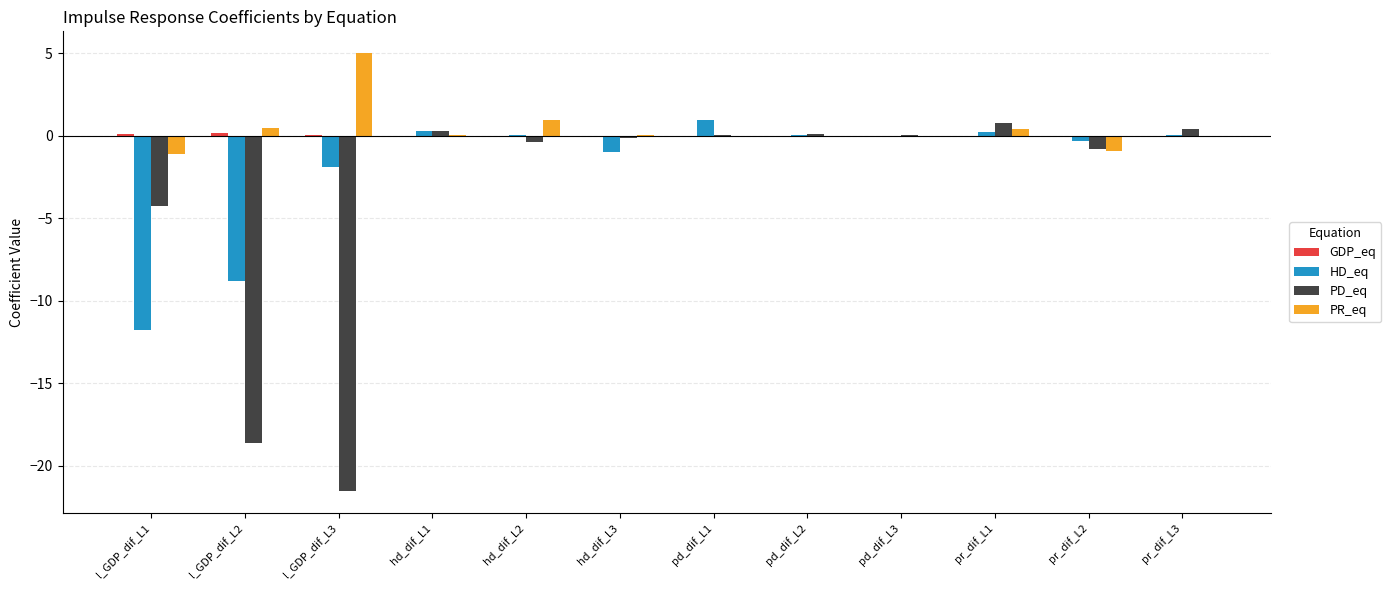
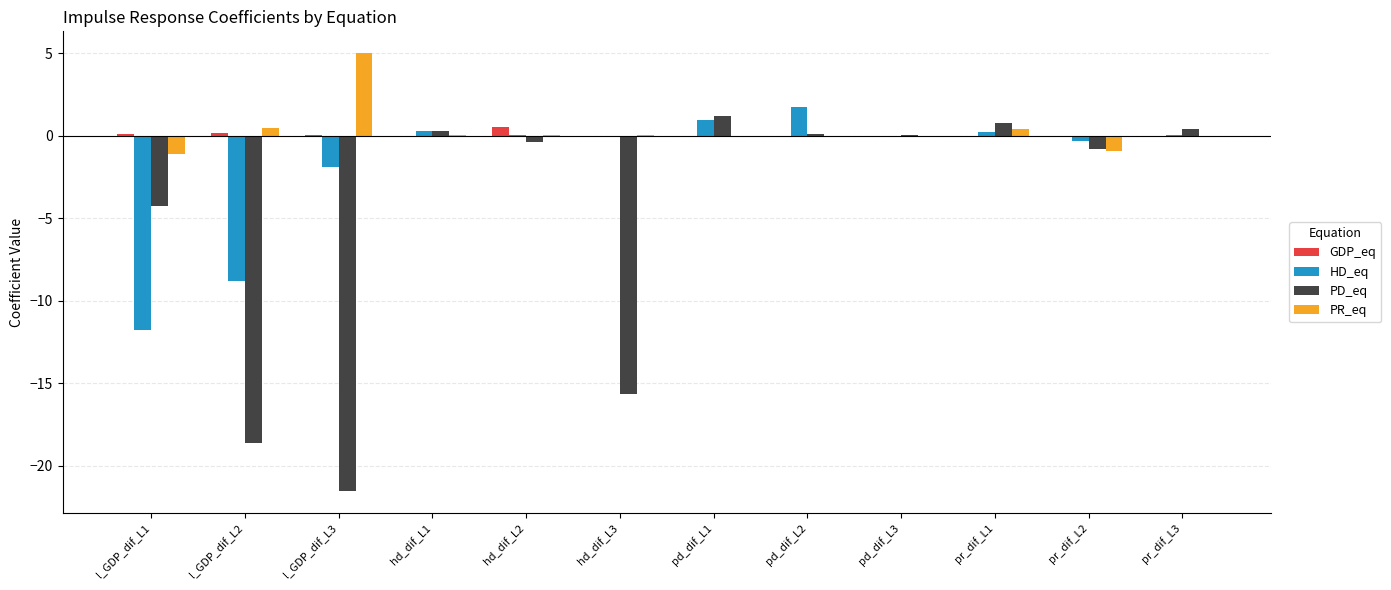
  {
    "GDP_eq": {
      "l_GDP_dif_L2": 0.2,
-     "hd_dif_L2": 0.0
+     "hd_dif_L2": 0.5
    },
    "HD_eq": {
      "l_GDP_dif_L1": -11.8,
      "l_GDP_dif_L2": -8.8,
      "l_GDP_dif_L3": -1.9,
      "hd_dif_L1": 0.3,
-     "hd_dif_L3": -1.0,
+     "hd_dif_L3": -0.1,
      "pd_dif_L1": 0.9,
-     "pd_dif_L2": 0.0,
+     "pd_dif_L2": 1.7,
      "pr_dif_L1": 0.2,
      "pr_dif_L2": -0.3
    },
    "PD_eq": {
      "l_GDP_dif_L1": -4.2,
      "l_GDP_dif_L2": -18.6,
      "l_GDP_dif_L3": -21.5,
      "hd_dif_L1": 0.3,
      "hd_dif_L2": -0.4,
-     "hd_dif_L3": -0.1,
-     "pd_dif_L1": 0.1,
+     "hd_dif_L3": -15.7,
+     "pd_dif_L1": 1.2,
      "pr_dif_L1": 0.8,
      "pr_dif_L2": -0.8,
      "pr_dif_L3": 0.4
    },
    "PR_eq": {
      "l_GDP_dif_L1": -1.1,
      "l_GDP_dif_L2": 0.5,
      "l_GDP_dif_L3": 5.0,
-     "hd_dif_L2": 1.0,
+     "hd_dif_L2": 0.0,
      "pr_dif_L1": 0.4,
      "pr_dif_L2": -0.9
    }
  }
